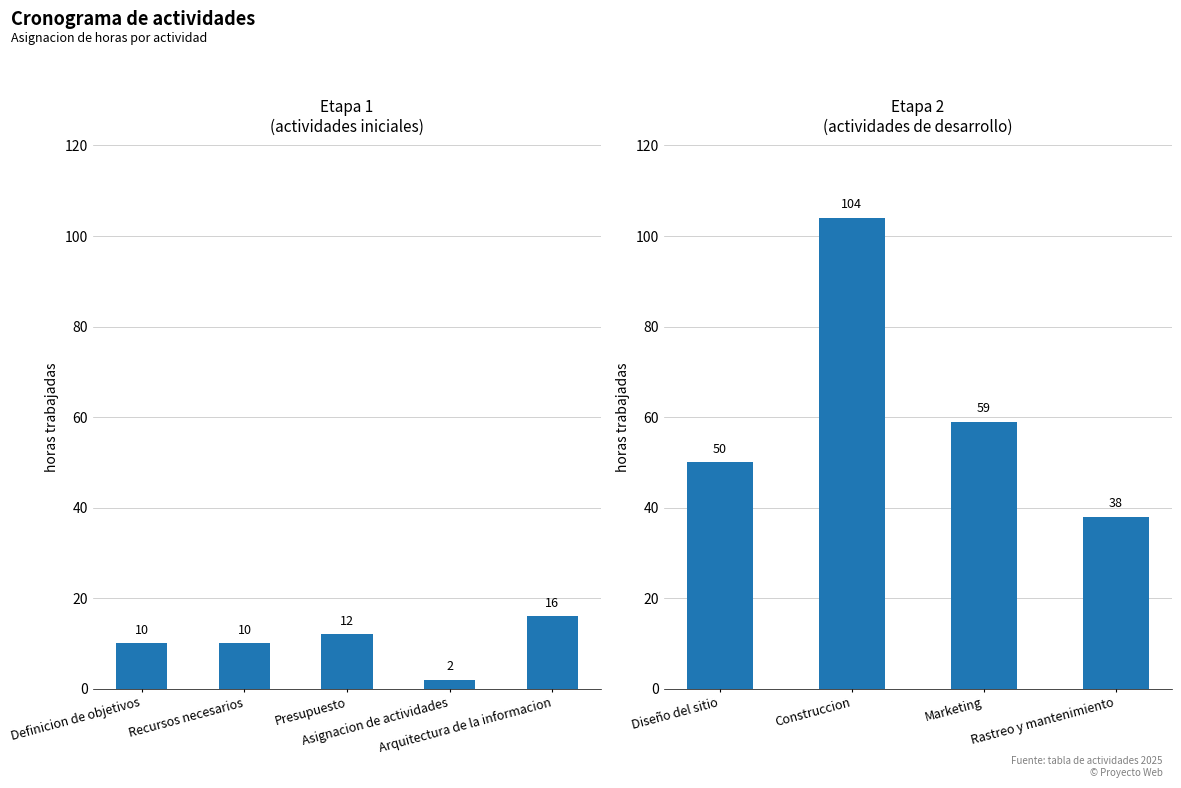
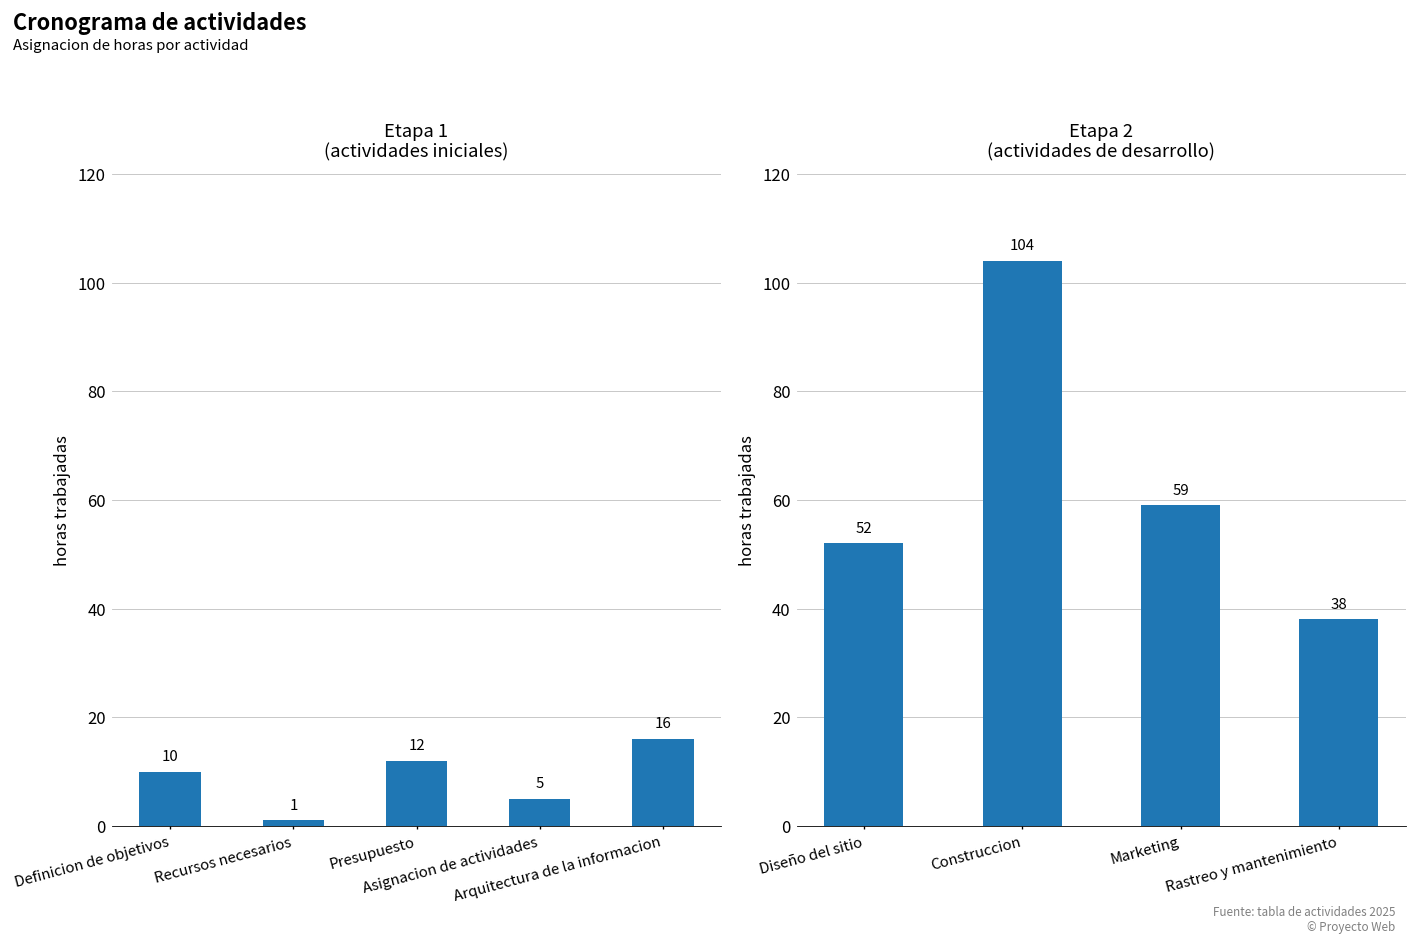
  {
    "Etapa 1 (actividades iniciales)": {
      "Definicion de objetivos": 10,
-     "Recursos necesarios": 10,
+     "Recursos necesarios": 1,
      "Presupuesto": 12,
-     "Asignacion de actividades": 2,
+     "Asignacion de actividades": 5,
      "Arquitectura de la informacion": 16
    },
    "Etapa 2 (actividades de desarrollo)": {
-     "Diseño del sitio": 50,
+     "Diseño del sitio": 52,
      "Construccion": 104,
      "Marketing": 59,
      "Rastreo y mantenimiento": 38
    }
  }
